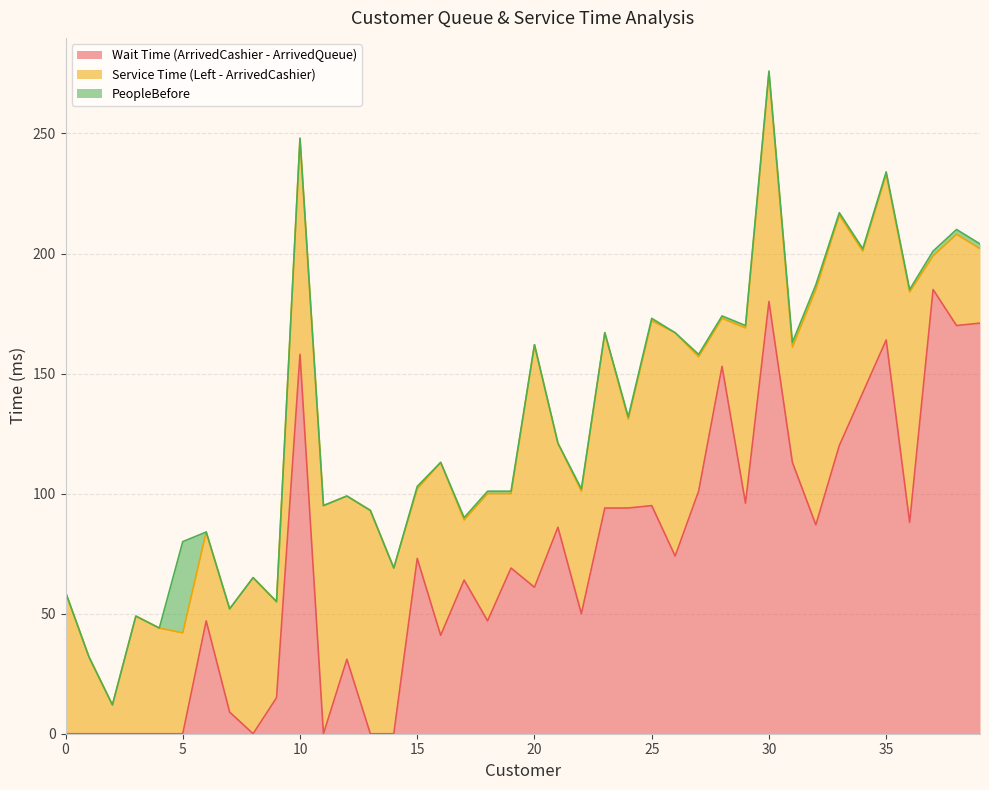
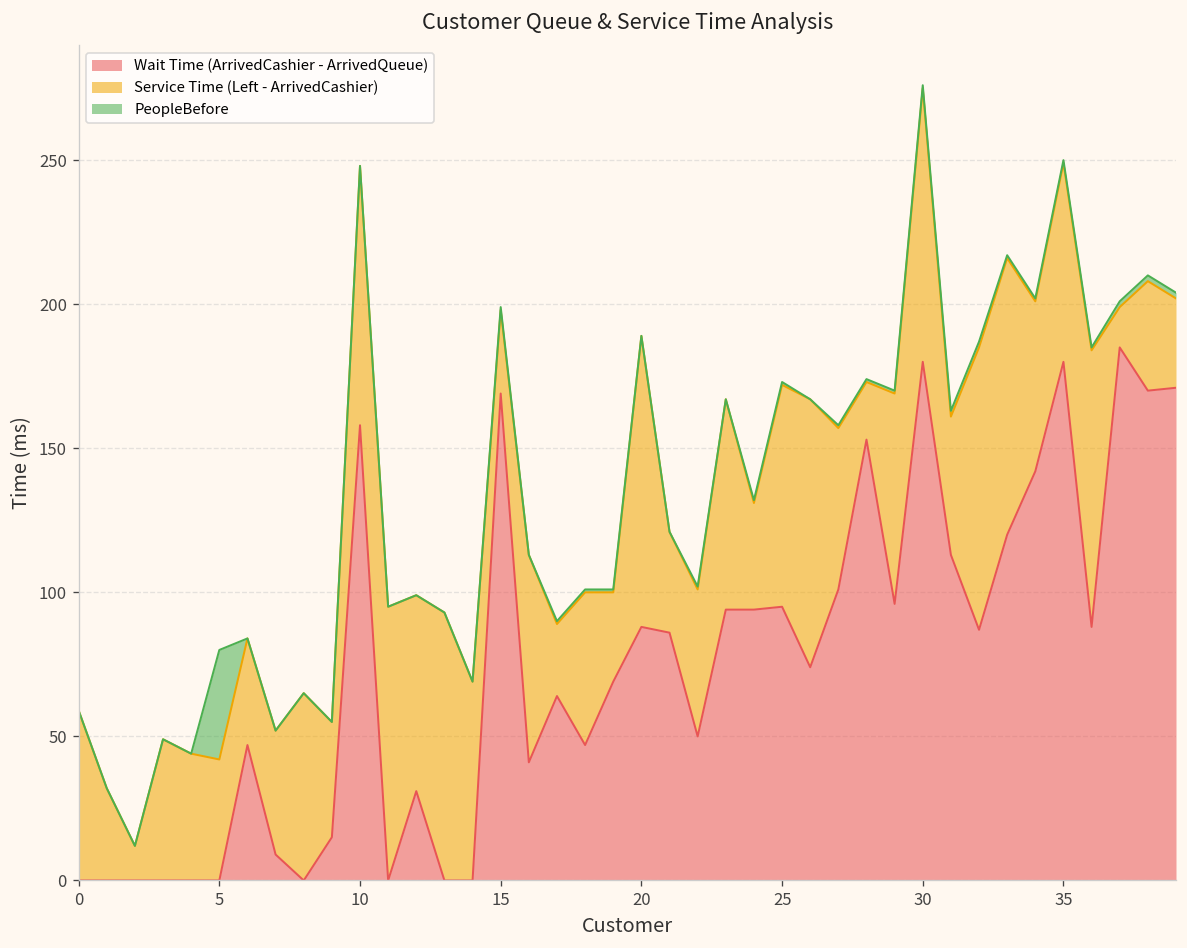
  {
    "Wait Time (ArrivedCashier - ArrivedQueue)": {
      "0": 0,
      "5": 0,
      "10": 158,
-     "15": 73,
-     "20": 61,
+     "15": 169,
+     "20": 88,
      "25": 95,
      "30": 180,
-     "35": 164
+     "35": 180
    },
    "Service Time (Left - ArrivedCashier)": {
      "5": 42
    },
    "PeopleBefore": {
      "5": 38
    }
  }
